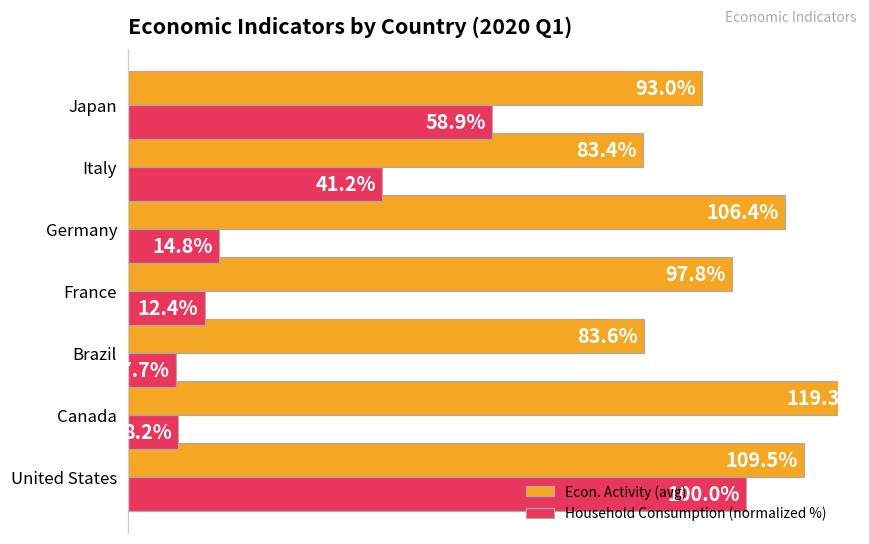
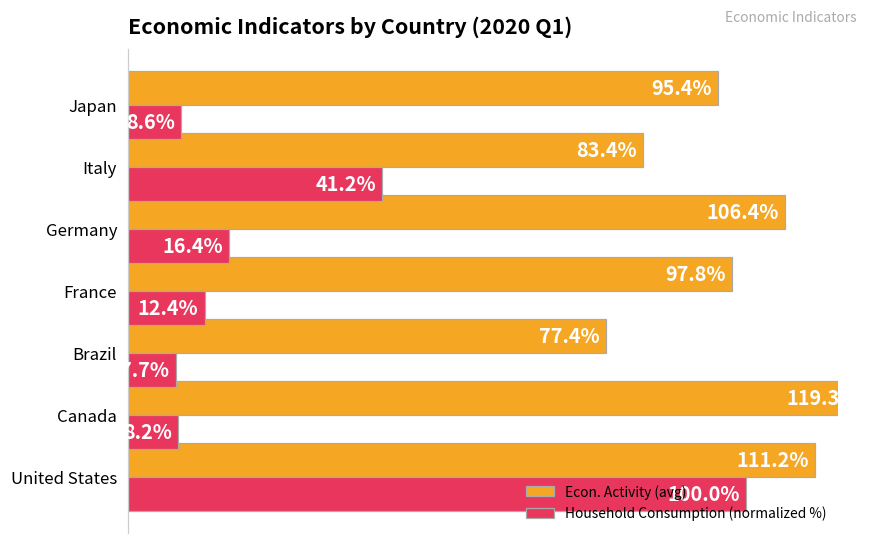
  {
    "Econ. Activity (avg)": {
-     "Japan": "93.0%",
+     "Japan": "95.4%",
      "Italy": "83.4%",
      "Germany": "106.4%",
      "France": "97.8%",
-     "Brazil": "83.6%",
-     "United States": "109.5%"
+     "Brazil": "77.4%",
+     "United States": "111.2%"
    },
    "Household Consumption (normalized %)": {
-     "Japan": "58.9%",
+     "Japan": "8.6%",
      "Italy": "41.2%",
-     "Germany": "14.8%",
+     "Germany": "16.4%",
      "France": "12.4%",
      "Brazil": "7.7%",
      "Canada": "8.2%",
      "United States": "100.0%"
    }
  }
